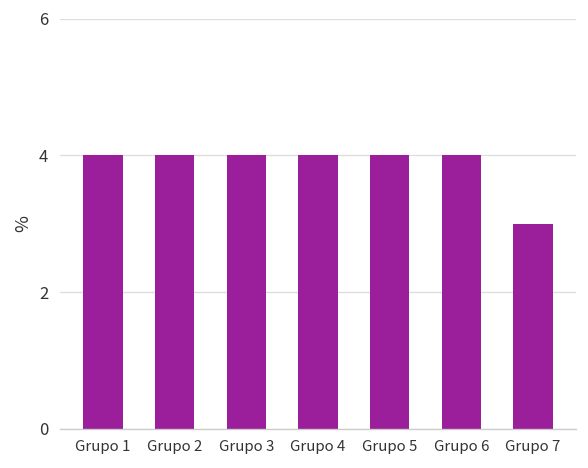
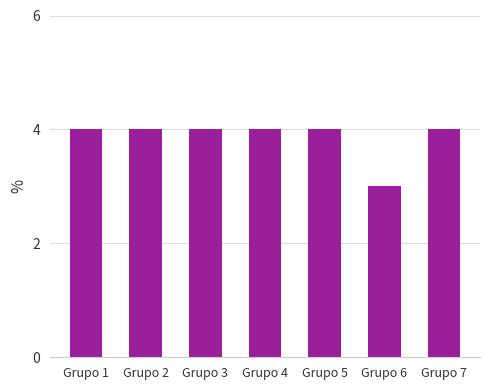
  {
    "Grupo 1": 4,
    "Grupo 2": 4,
    "Grupo 3": 4,
    "Grupo 4": 4,
    "Grupo 5": 4,
-   "Grupo 6": 4,
-   "Grupo 7": 3
+   "Grupo 6": 3,
+   "Grupo 7": 4
  }
